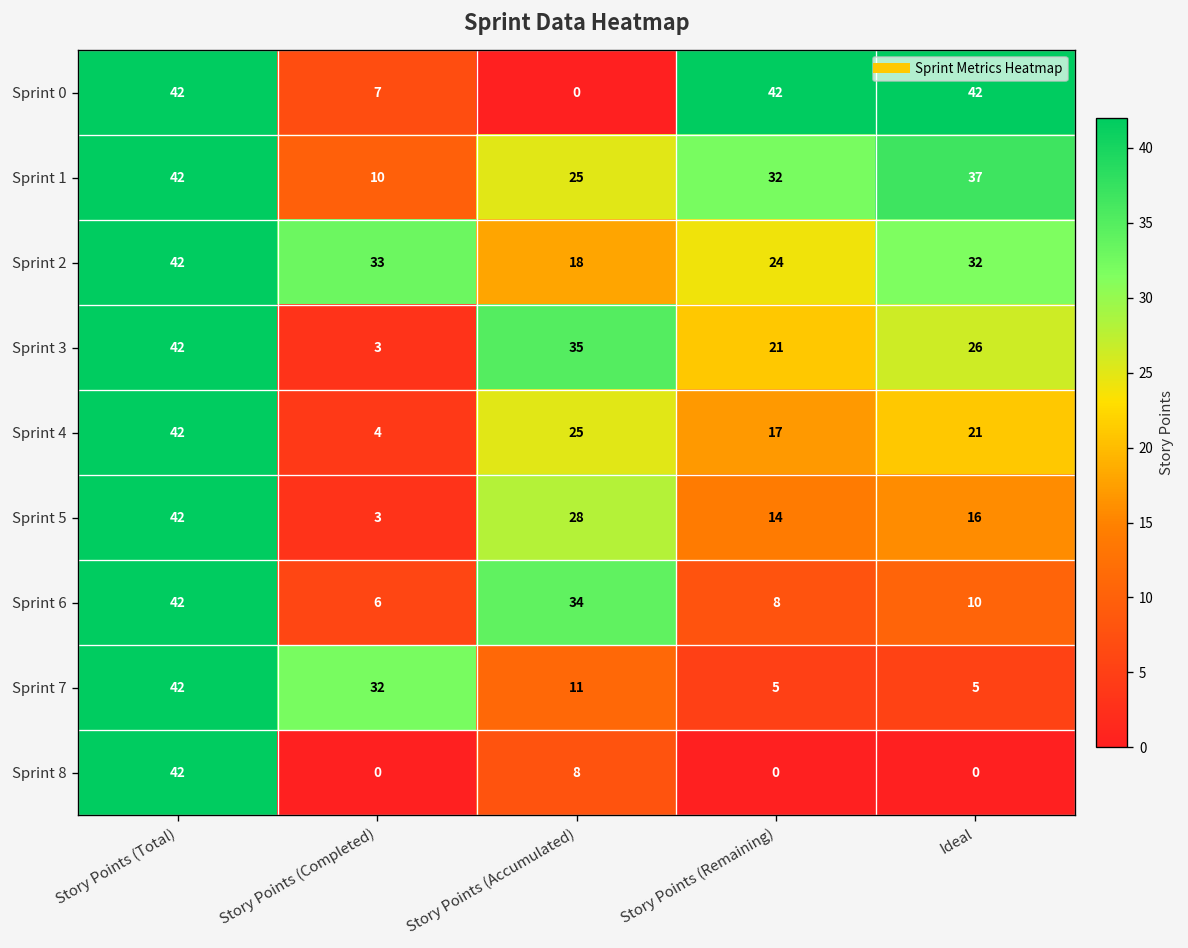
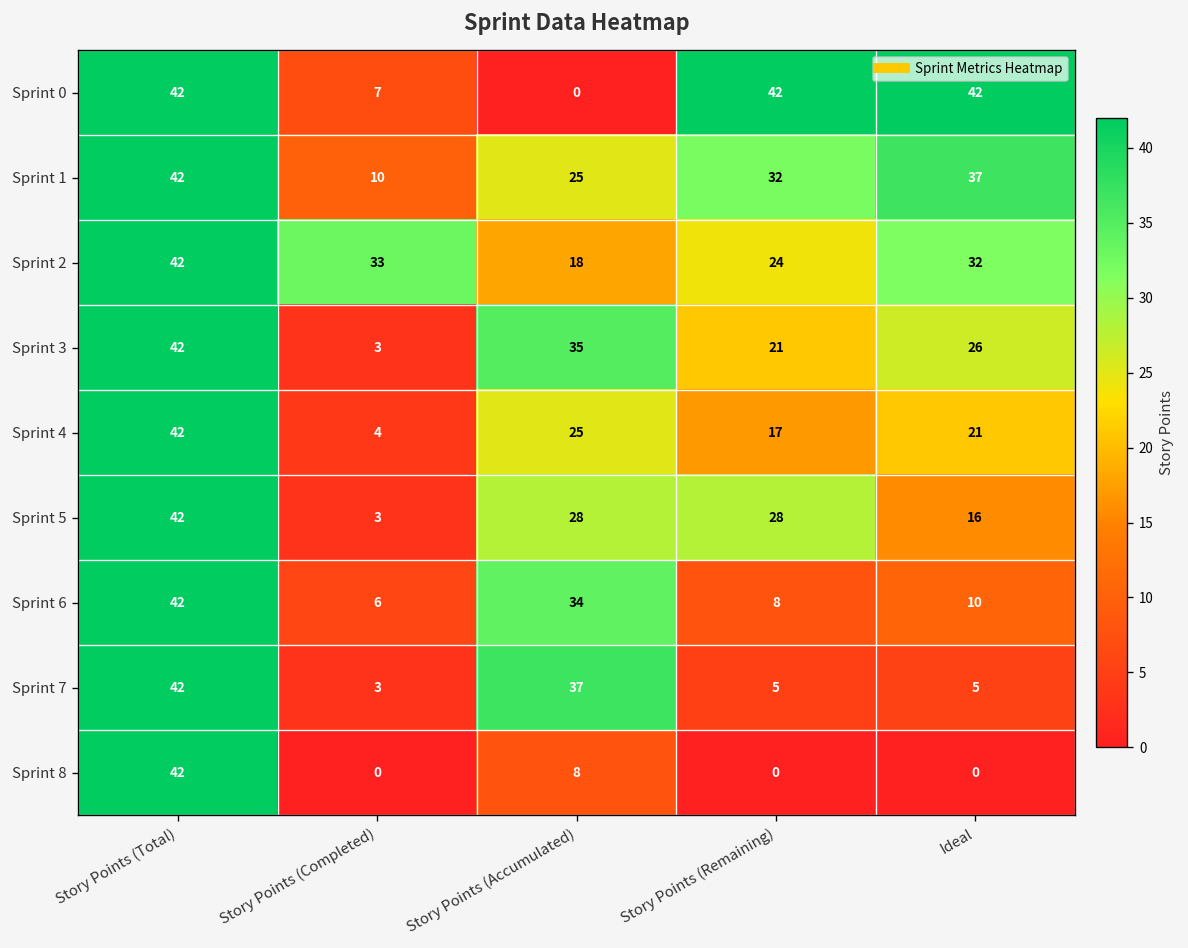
  {
    "Sprint 0": {
      "Story Points (Total)": 42,
      "Story Points (Completed)": 7,
      "Story Points (Accumulated)": 0,
      "Story Points (Remaining)": 42,
      "Ideal": 42
    },
    "Sprint 1": {
      "Story Points (Total)": 42,
      "Story Points (Completed)": 10,
      "Story Points (Accumulated)": 25,
      "Story Points (Remaining)": 32,
      "Ideal": 37
    },
    "Sprint 2": {
      "Story Points (Total)": 42,
      "Story Points (Completed)": 33,
      "Story Points (Accumulated)": 18,
      "Story Points (Remaining)": 24,
      "Ideal": 32
    },
    "Sprint 3": {
      "Story Points (Total)": 42,
      "Story Points (Completed)": 3,
      "Story Points (Accumulated)": 35,
      "Story Points (Remaining)": 21,
      "Ideal": 26
    },
    "Sprint 4": {
      "Story Points (Total)": 42,
      "Story Points (Completed)": 4,
      "Story Points (Accumulated)": 25,
      "Story Points (Remaining)": 17,
      "Ideal": 21
    },
    "Sprint 5": {
      "Story Points (Total)": 42,
      "Story Points (Completed)": 3,
      "Story Points (Accumulated)": 28,
-     "Story Points (Remaining)": 14,
+     "Story Points (Remaining)": 28,
      "Ideal": 16
    },
    "Sprint 6": {
      "Story Points (Total)": 42,
      "Story Points (Completed)": 6,
      "Story Points (Accumulated)": 34,
      "Story Points (Remaining)": 8,
      "Ideal": 10
    },
    "Sprint 7": {
      "Story Points (Total)": 42,
-     "Story Points (Completed)": 32,
-     "Story Points (Accumulated)": 11,
+     "Story Points (Completed)": 3,
+     "Story Points (Accumulated)": 37,
      "Story Points (Remaining)": 5,
      "Ideal": 5
    },
    "Sprint 8": {
      "Story Points (Total)": 42,
      "Story Points (Completed)": 0,
      "Story Points (Accumulated)": 8,
      "Story Points (Remaining)": 0,
      "Ideal": 0
    }
  }
